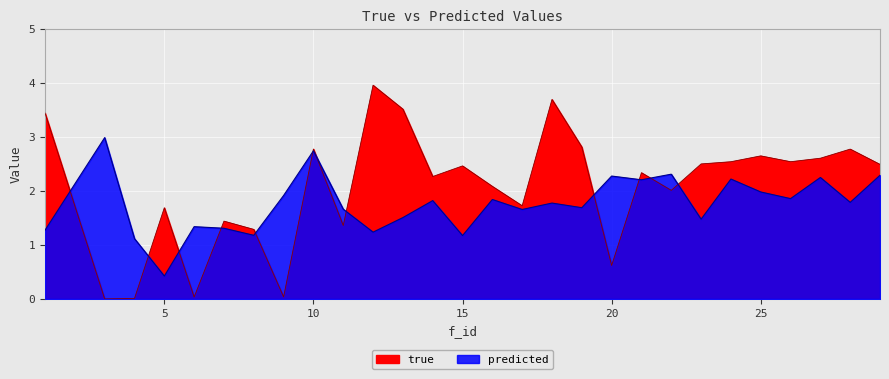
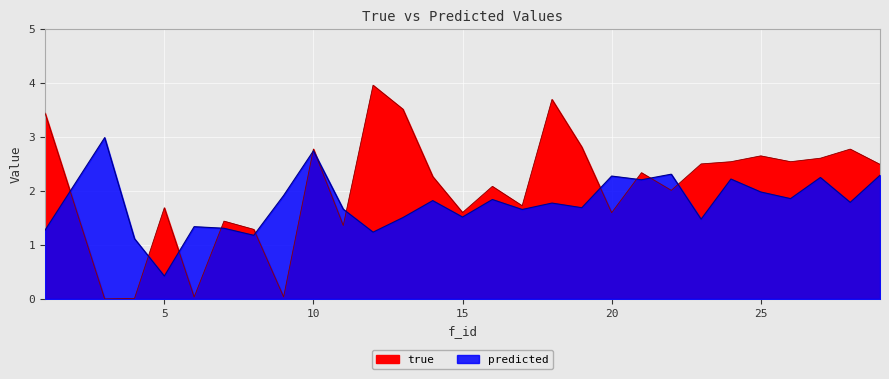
  {
    "true": {
      "5": 1.7,
-     "15": 2.5,
-     "20": 0.6,
+     "15": 1.6,
+     "20": 1.6,
      "25": 2.6
    },
    "predicted": {
      "5": 0.4,
-     "15": 1.2,
+     "15": 1.5,
      "20": 2.3,
      "25": 2.0
    }
  }
